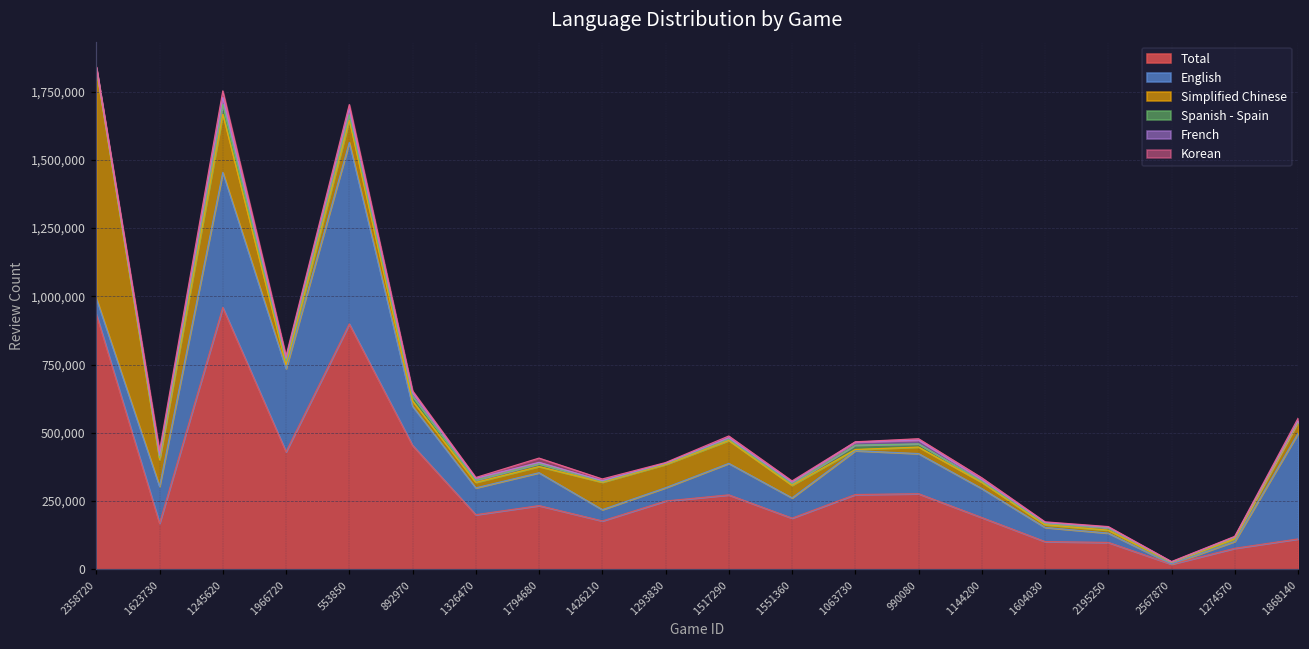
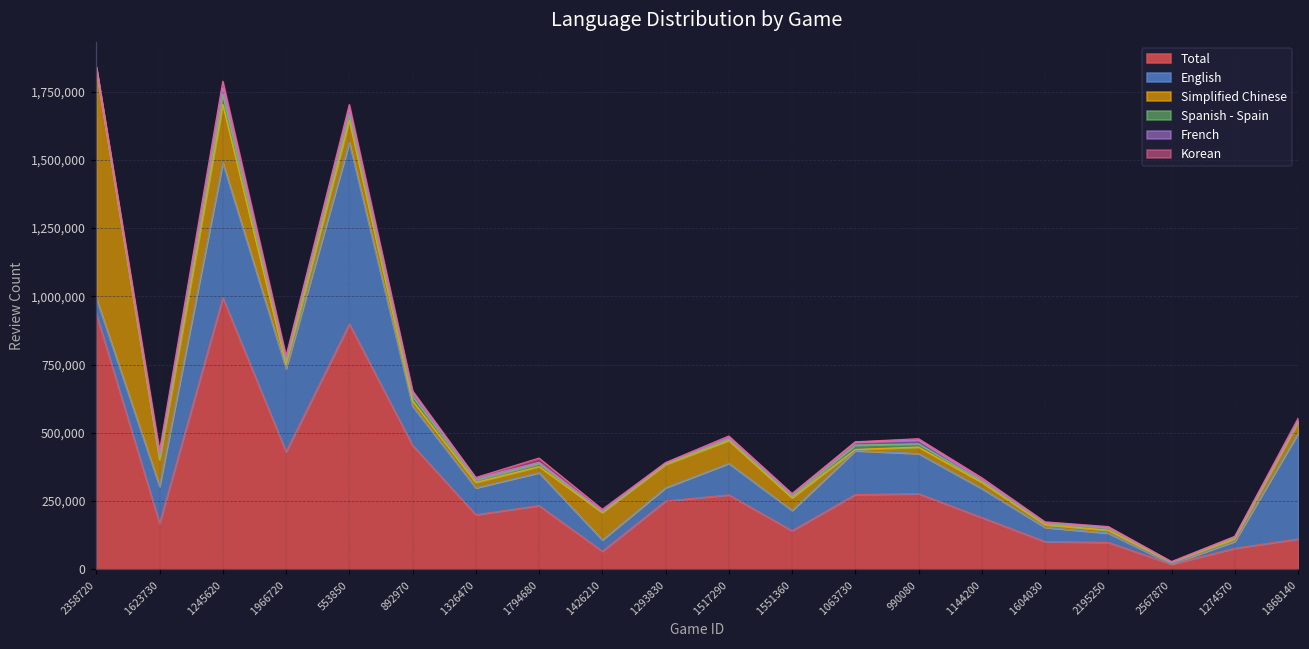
  {
    "Total": {
      "2358720": "940,000",
      "1623730": "170,000",
-     "1245620": "960,000",
+     "1245620": "990,000",
      "1966720": "430,000",
      "553850": "900,000",
      "892970": "450,000",
      "1326470": "200,000",
      "1794680": "230,000",
-     "1426210": "180,000",
+     "1426210": "70,000",
      "1293830": "250,000",
      "1517290": "270,000",
-     "1551360": "190,000",
+     "1551360": "140,000",
      "1063730": "270,000",
      "990080": "280,000",
      "1144200": "190,000",
      "1604030": "100,000",
      "2195250": "100,000",
      "1274570": "80,000",
      "1868140": "110,000"
    },
    "English": {
      "2358720": "60,000",
      "1623730": "140,000",
      "1245620": "500,000",
      "1966720": "300,000",
      "553850": "670,000",
      "892970": "140,000",
      "1326470": "100,000",
      "1794680": "120,000",
      "1426210": "40,000",
      "1293830": "50,000",
      "1517290": "120,000",
      "1551360": "70,000",
      "990080": "150,000",
      "1144200": "110,000",
      "2195250": "30,000",
      "1868140": "390,000"
    },
    "Simplified Chinese": {
      "1245620": "210,000",
      "1966720": "10,000",
      "553850": "80,000",
      "892970": "20,000",
      "1794680": "20,000",
      "990080": "20,000"
    },
    "Spanish - Spain": {
      "1245620": "40,000",
      "553850": "20,000",
      "892970": "20,000",
      "1063730": "20,000",
      "990080": "10,000"
    },
    "French": {
      "1245620": "20,000",
      "553850": "20,000"
    },
    "Korean": {
      "1623730": "20,000",
      "1245620": "20,000",
      "553850": "20,000",
      "1794680": "20,000"
    }
  }
